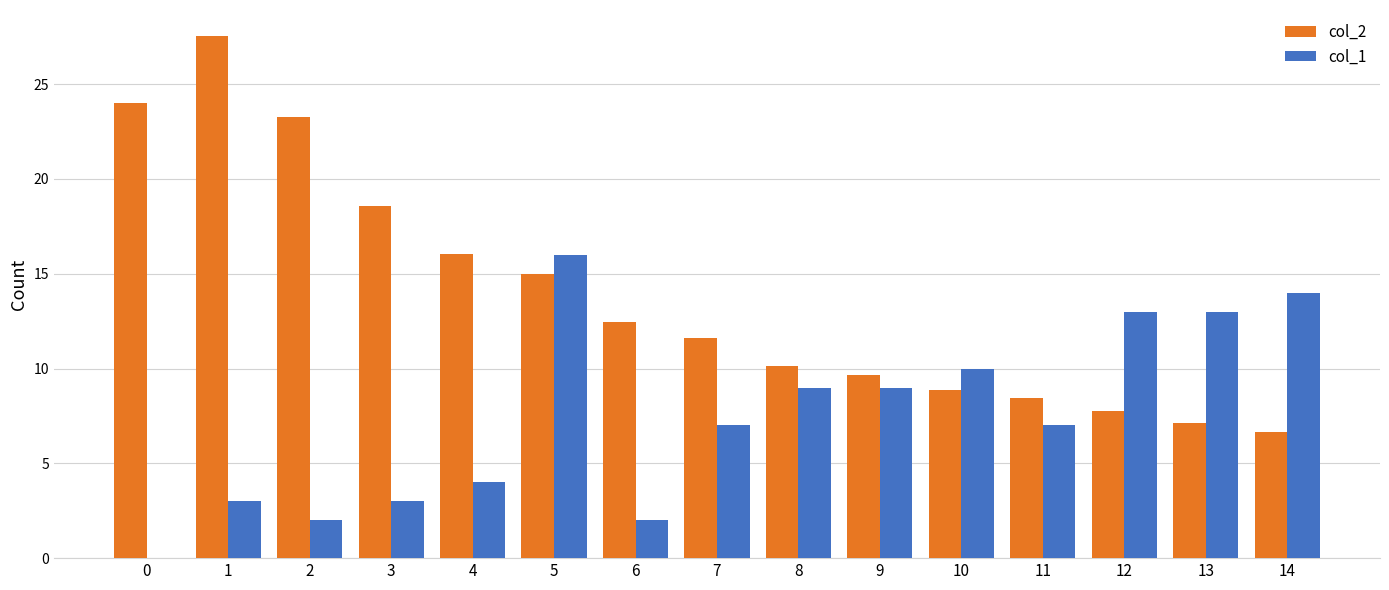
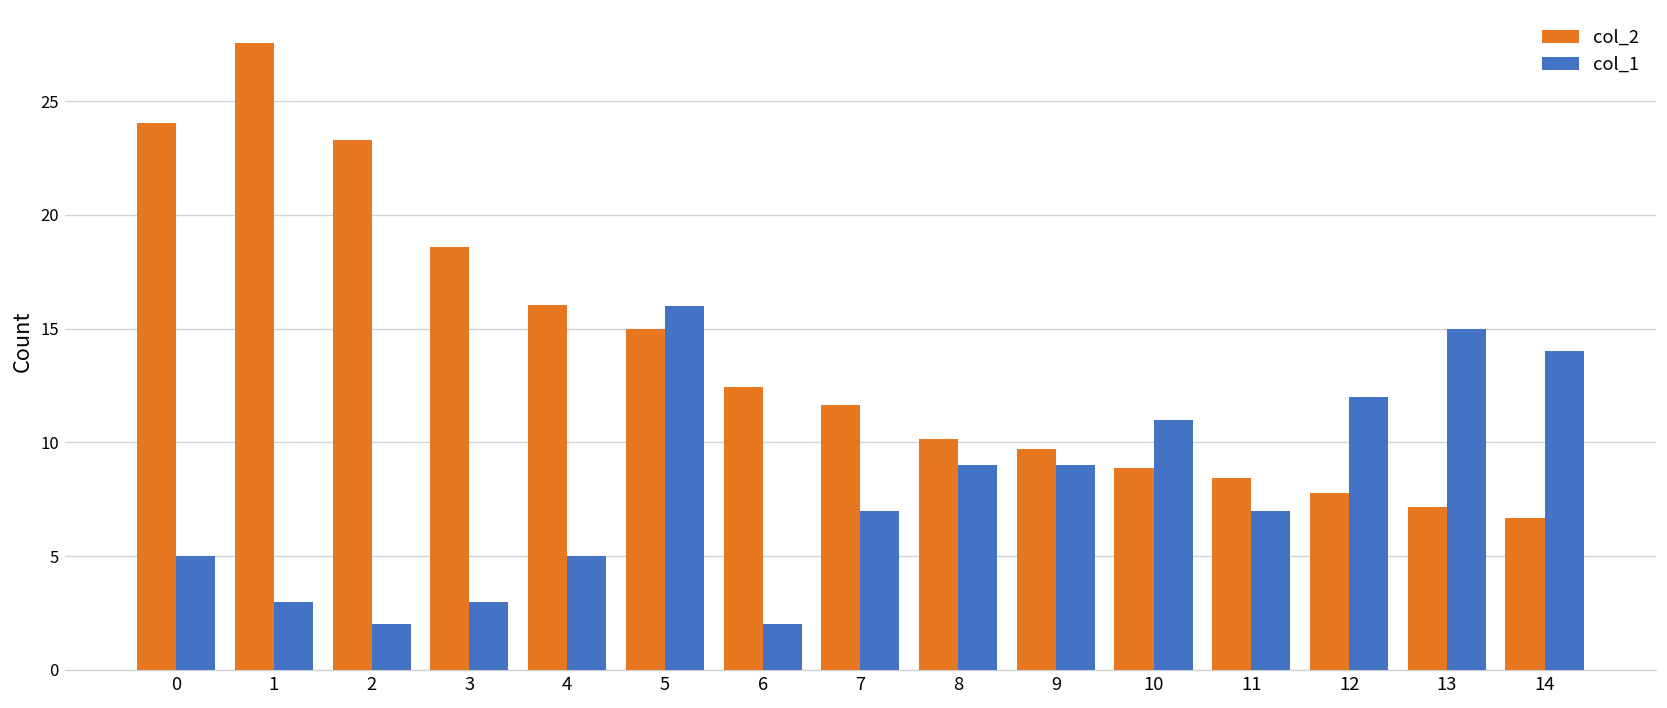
  {
    "col_2": {
      "0": 24,
      "1": 27.5,
      "2": 23.3,
      "3": 18.6,
      "4": 16,
      "5": 15,
      "6": 12.5,
      "7": 11.6,
      "8": 10,
      "9": 9.7,
      "10": 8.8,
      "11": 8.4,
      "12": 7.7,
      "13": 7.1,
      "14": 6.7
    },
    "col_1": {
-     "0": 0,
+     "0": 5,
      "1": 3,
      "2": 2,
      "3": 3,
-     "4": 4,
+     "4": 5,
      "5": 16,
      "6": 2,
      "7": 7,
      "8": 9,
      "9": 9,
-     "10": 10,
+     "10": 11,
      "11": 7,
-     "12": 13,
-     "13": 13,
+     "12": 12,
+     "13": 15,
      "14": 14
    }
  }
